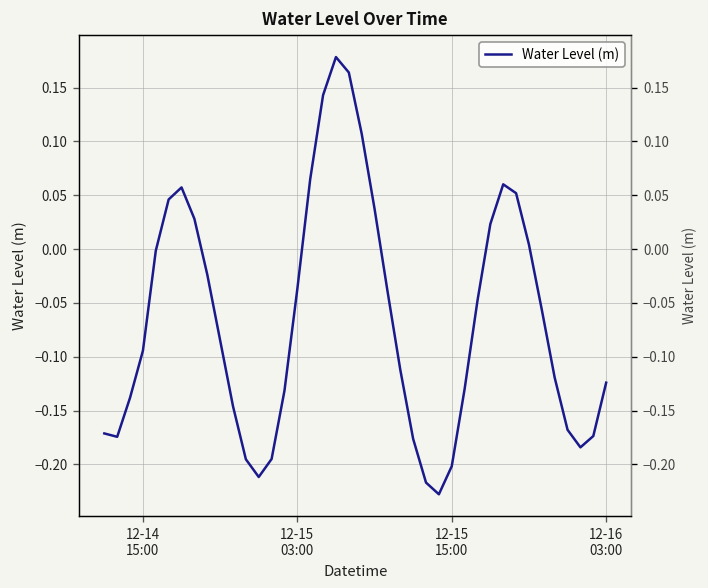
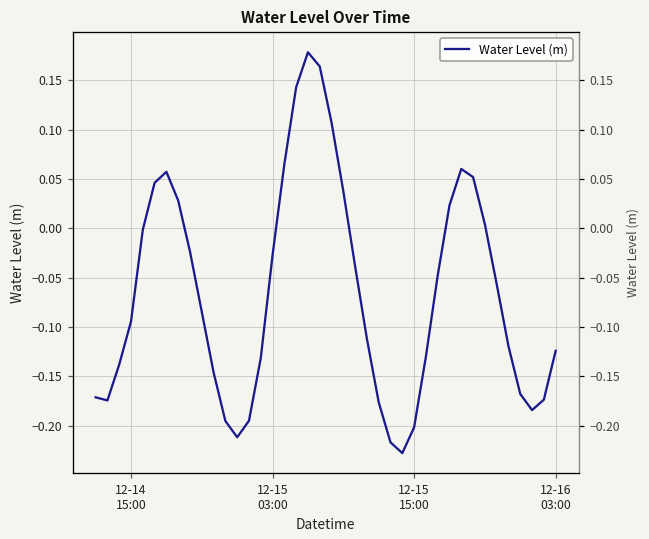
  {
    "12-14 15:00": -0.09,
-   "12-15 03:00": -0.04,
+   "12-15 03:00": -0.03,
    "12-15 15:00": -0.20,
    "12-16 03:00": -0.12
  }
